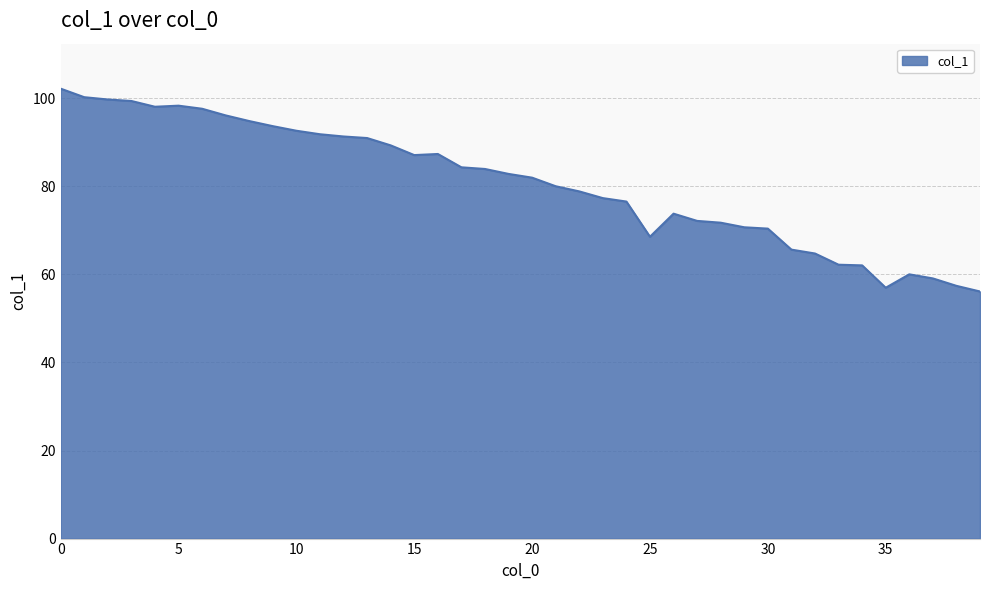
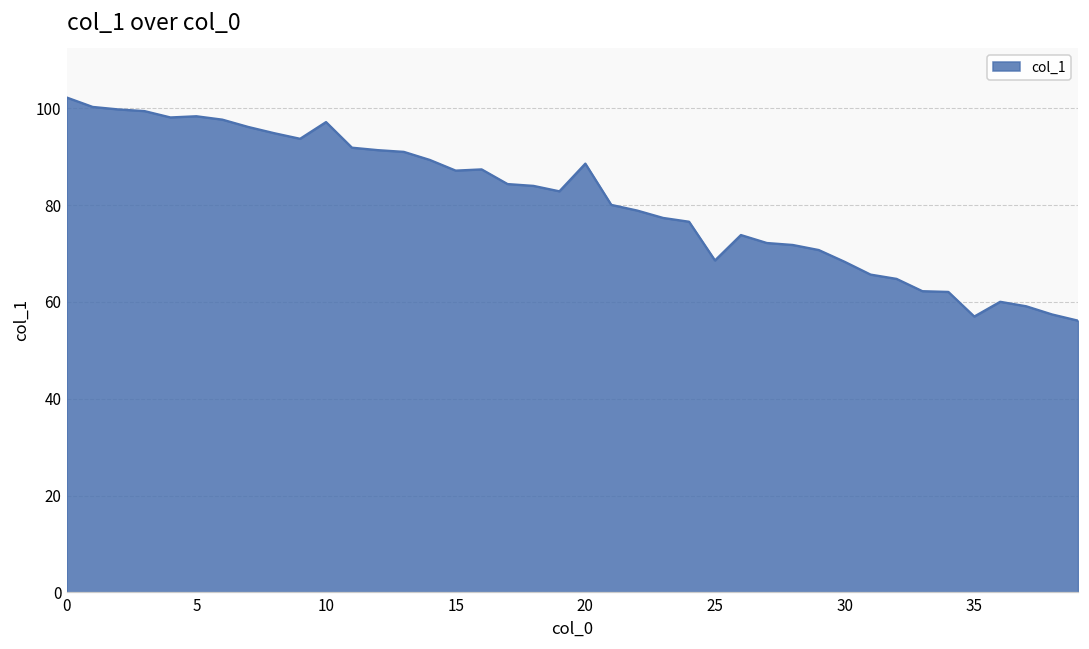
  {
    "0": 102,
    "5": 98,
-   "10": 93,
+   "10": 97,
    "15": 87,
-   "20": 82,
+   "20": 89,
    "25": 69,
-   "30": 70,
+   "30": 68,
    "35": 57
  }
